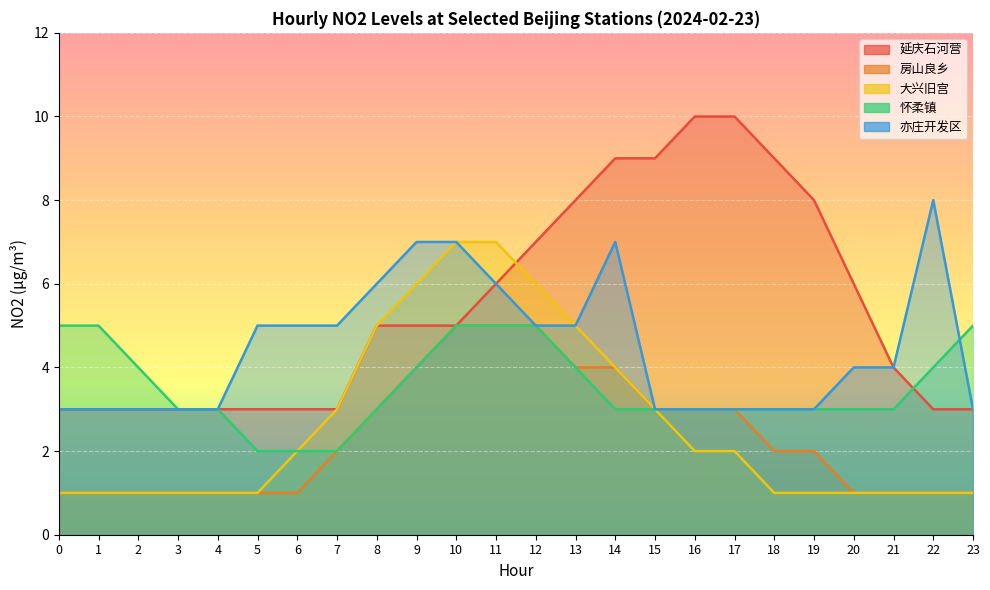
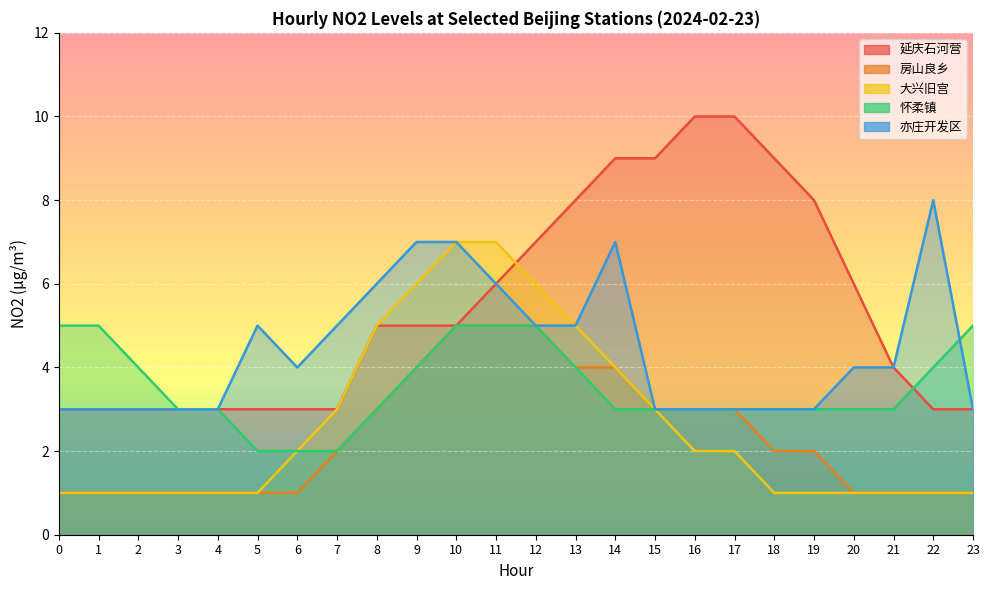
  {
    "亦庄开发区": {
      "5": 5,
-     "6": 5,
+     "6": 4,
      "7": 5,
      "8": 6,
      "9": 7,
      "14": 7,
      "20": 4,
      "22": 8
    }
  }
